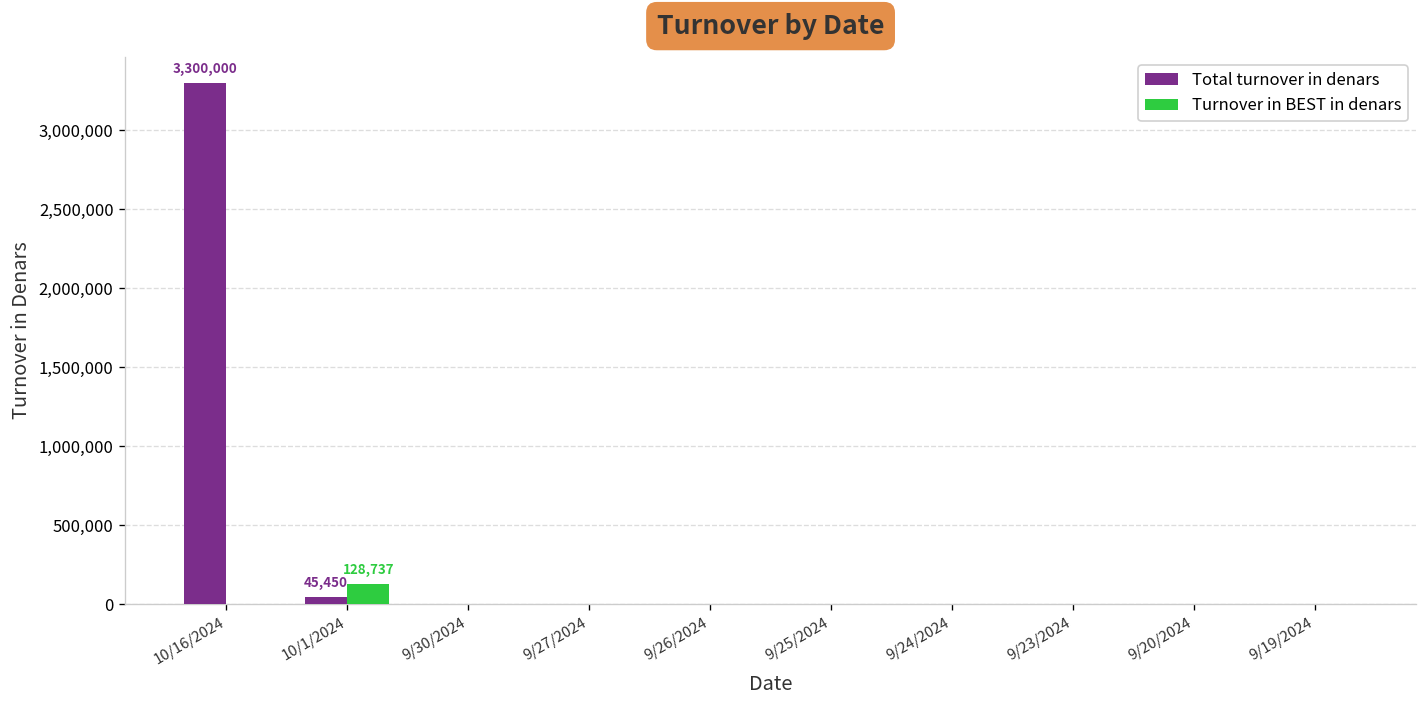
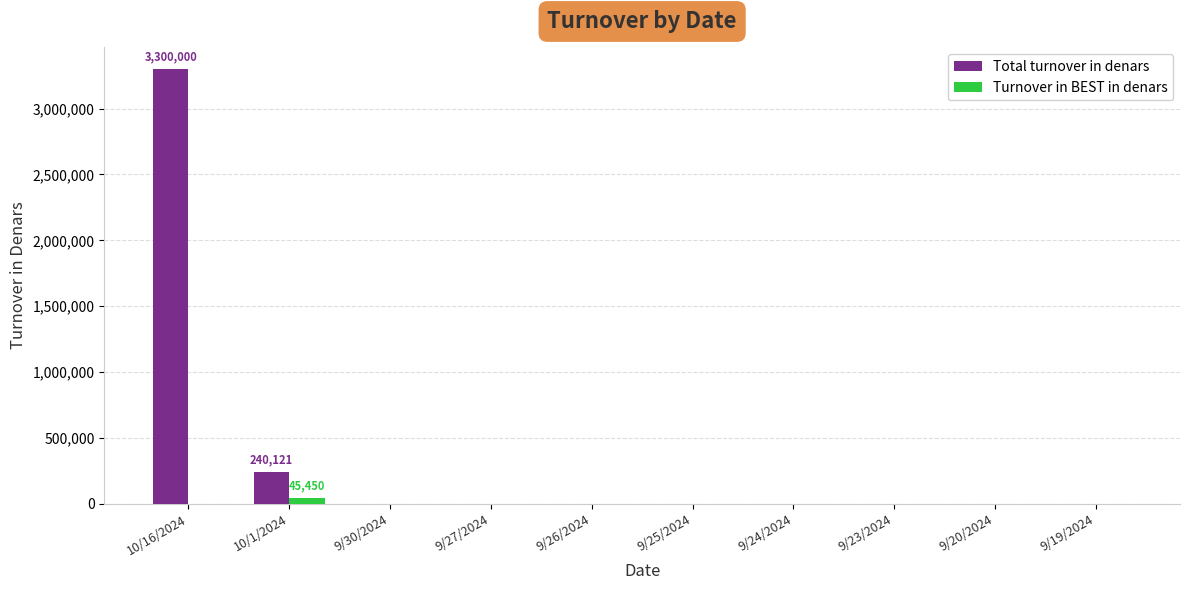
  {
    "Total turnover in denars": {
      "10/16/2024": "3,300,000",
-     "10/1/2024": "45,450"
+     "10/1/2024": "240,121"
    },
    "Turnover in BEST in denars": {
-     "10/1/2024": "128,737"
+     "10/1/2024": "45,450"
    }
  }
